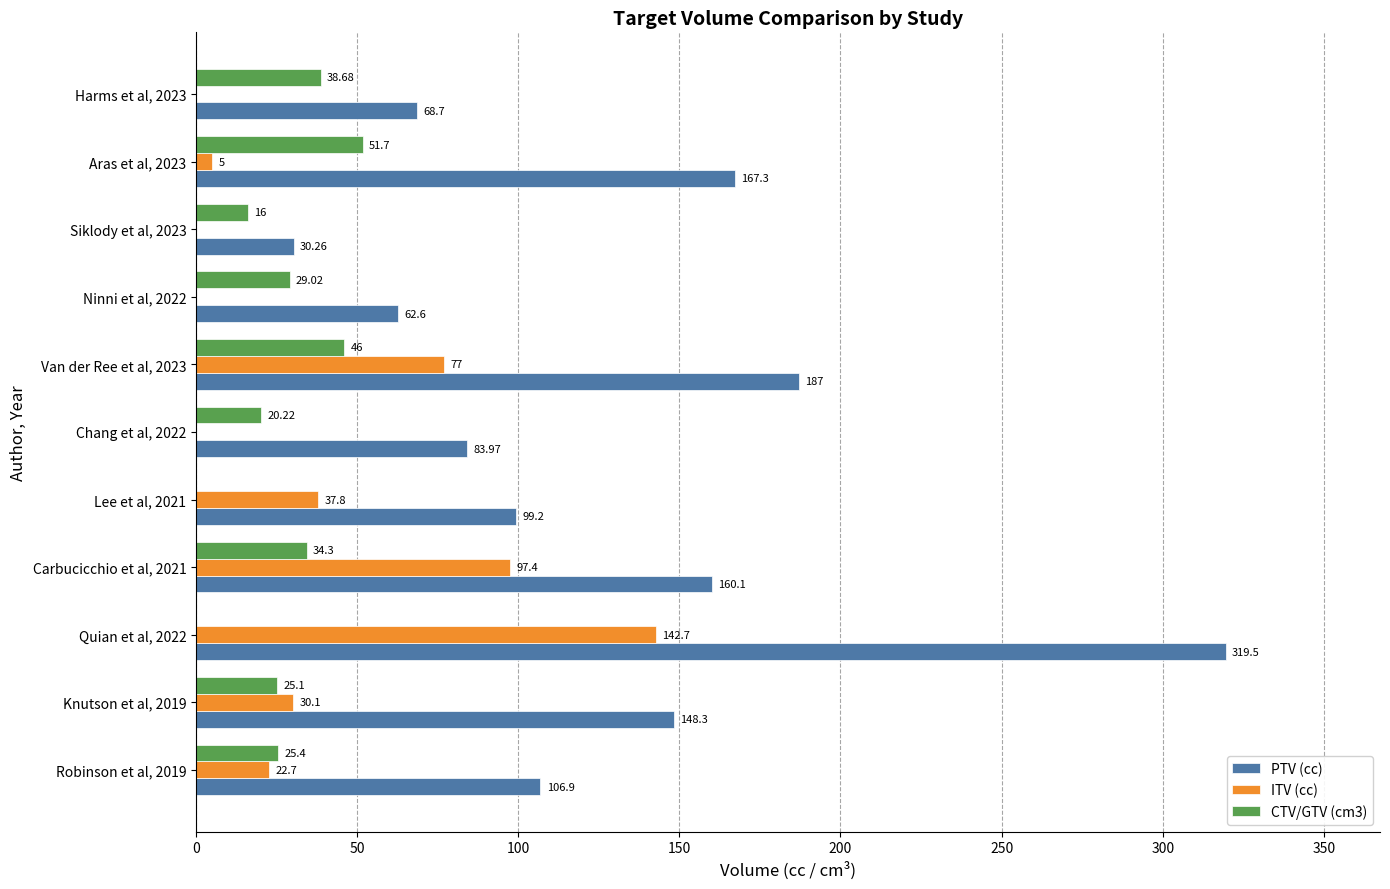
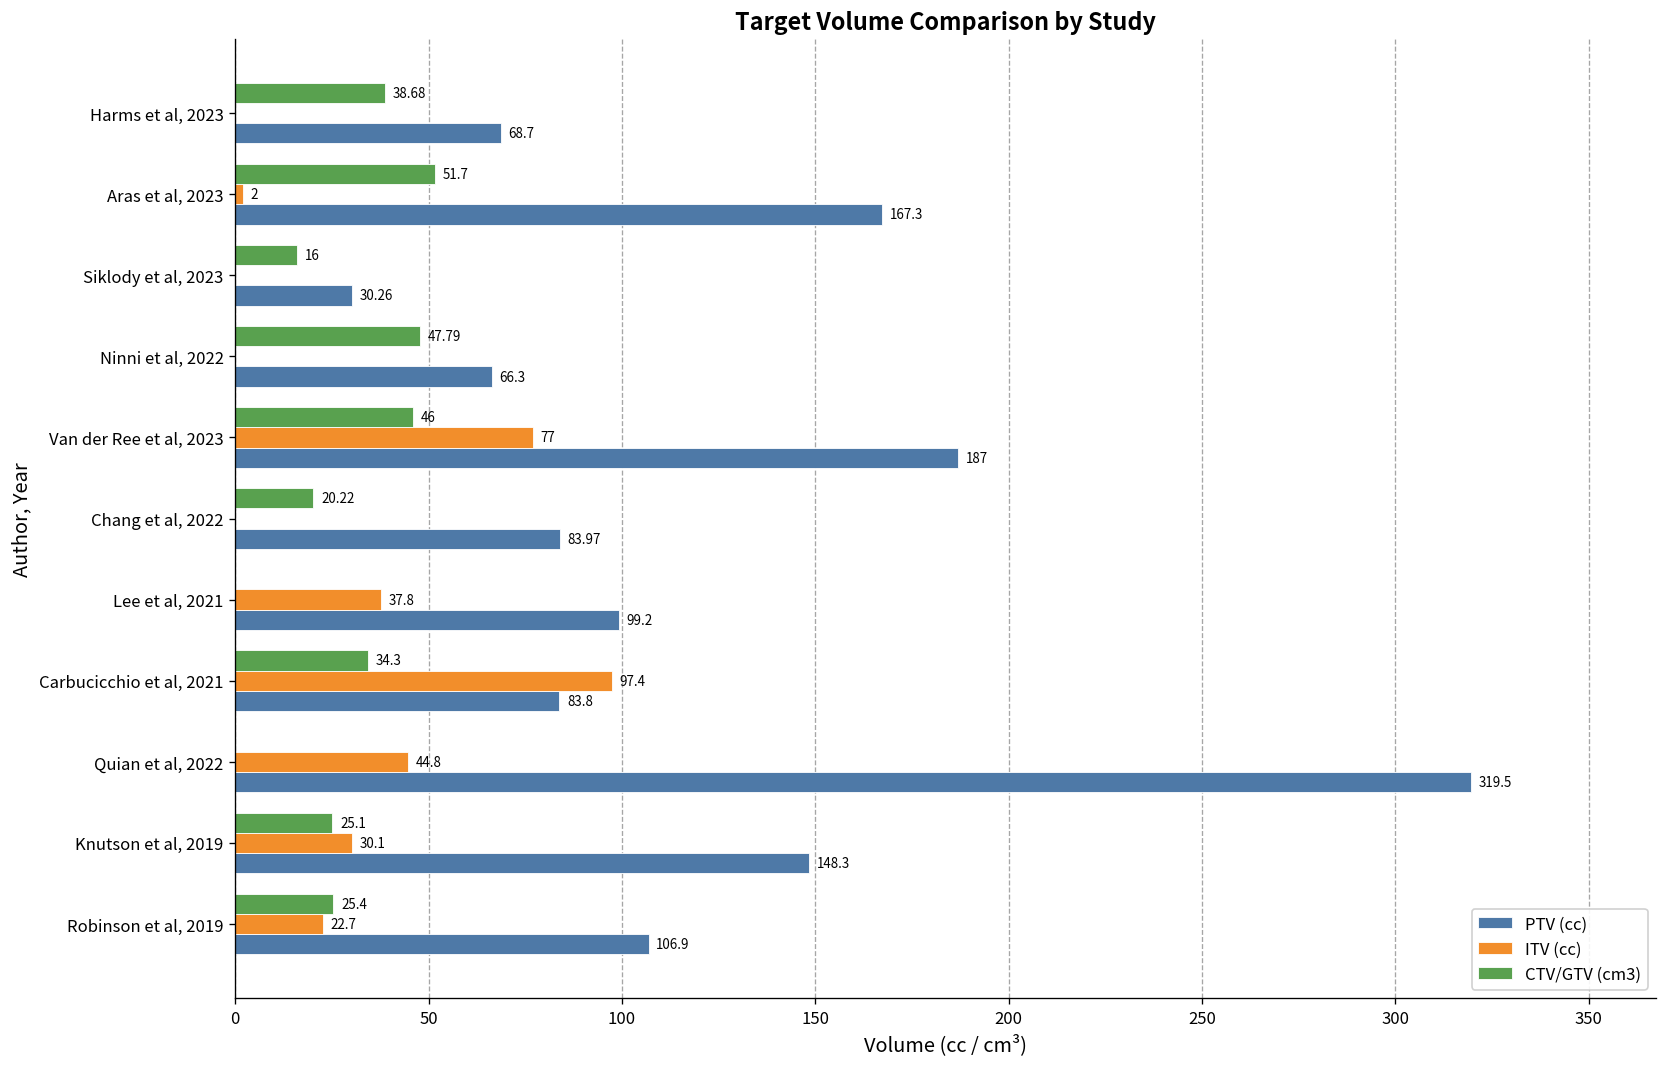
  {
    "PTV (cc)": {
      "Harms et al, 2023": 68.7,
      "Aras et al, 2023": 167.3,
      "Siklody et al, 2023": 30.26,
-     "Ninni et al, 2022": 62.6,
+     "Ninni et al, 2022": 66.3,
      "Van der Ree et al, 2023": 187,
      "Chang et al, 2022": 83.97,
      "Lee et al, 2021": 99.2,
-     "Carbucicchio et al, 2021": 160.1,
+     "Carbucicchio et al, 2021": 83.8,
      "Quian et al, 2022": 319.5,
      "Knutson et al, 2019": 148.3,
      "Robinson et al, 2019": 106.9
    },
    "ITV (cc)": {
-     "Aras et al, 2023": 5,
+     "Aras et al, 2023": 2,
      "Van der Ree et al, 2023": 77,
      "Lee et al, 2021": 37.8,
      "Carbucicchio et al, 2021": 97.4,
-     "Quian et al, 2022": 142.7,
+     "Quian et al, 2022": 44.8,
      "Knutson et al, 2019": 30.1,
      "Robinson et al, 2019": 22.7
    },
    "CTV/GTV (cm3)": {
      "Harms et al, 2023": 38.68,
      "Aras et al, 2023": 51.7,
      "Siklody et al, 2023": 16,
-     "Ninni et al, 2022": 29.02,
+     "Ninni et al, 2022": 47.79,
      "Van der Ree et al, 2023": 46,
      "Chang et al, 2022": 20.22,
      "Carbucicchio et al, 2021": 34.3,
      "Knutson et al, 2019": 25.1,
      "Robinson et al, 2019": 25.4
    }
  }
